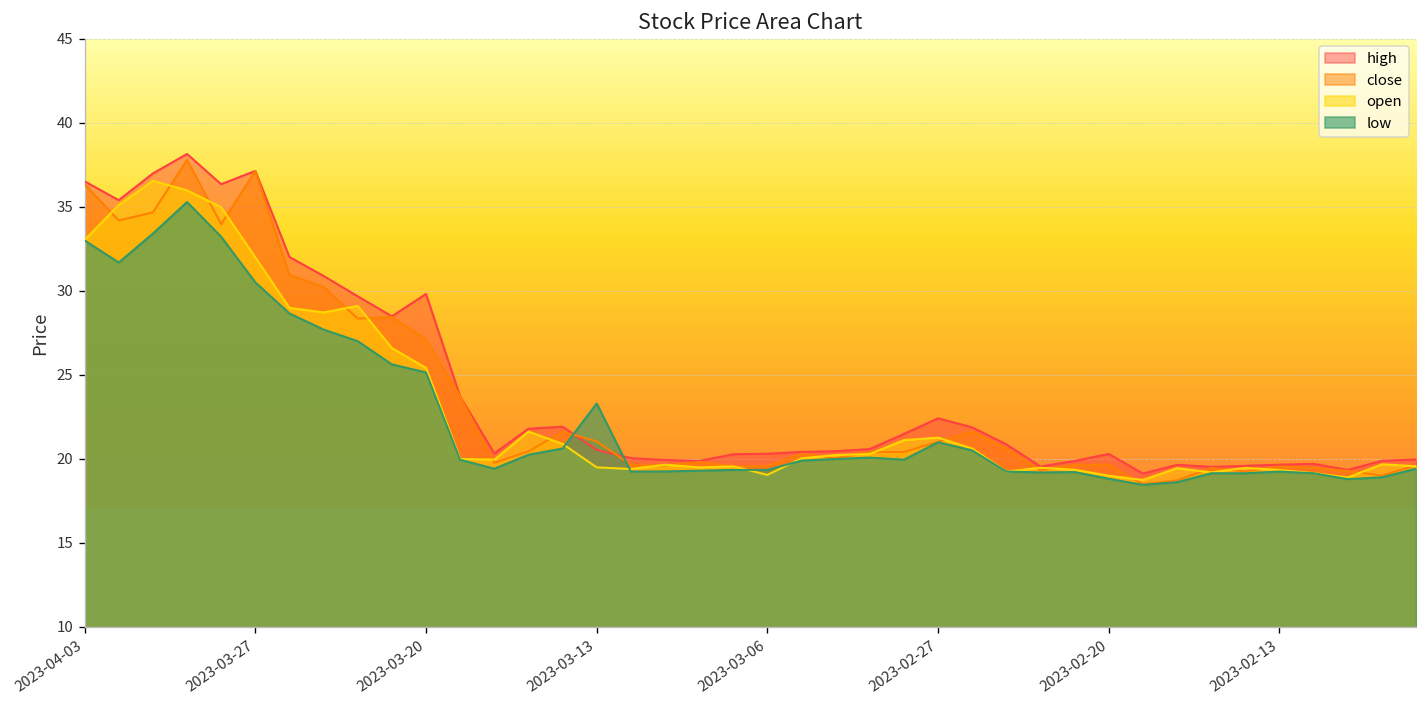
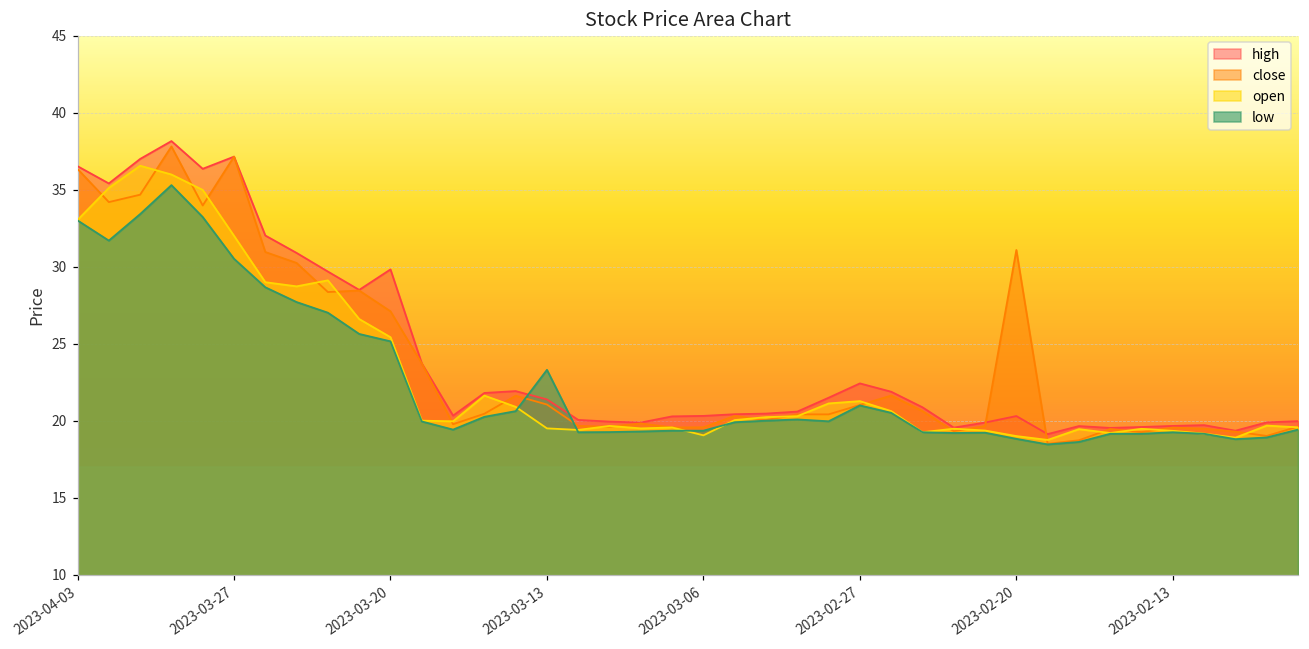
  {
    "high": {
      "2023-03-20": 29.8,
-     "2023-03-13": 20.5,
+     "2023-03-13": 21.4,
      "2023-03-06": 20.3,
      "2023-02-27": 22.4,
      "2023-02-20": 20.3
    },
    "close": {
      "2023-03-20": 27.1,
      "2023-03-13": 21.1,
      "2023-03-06": 19.6,
-     "2023-02-20": 19.7
+     "2023-02-20": 31.1
    },
    "open": {
      "2023-03-27": 32.0,
      "2023-03-20": 25.4,
      "2023-03-13": 19.5,
      "2023-03-06": 19.1,
      "2023-02-27": 21.3,
      "2023-02-20": 19.0
    },
    "low": {
      "2023-03-27": 30.5,
      "2023-03-20": 25.2,
      "2023-03-13": 23.3,
      "2023-03-06": 19.4,
      "2023-02-20": 18.8
    }
  }
